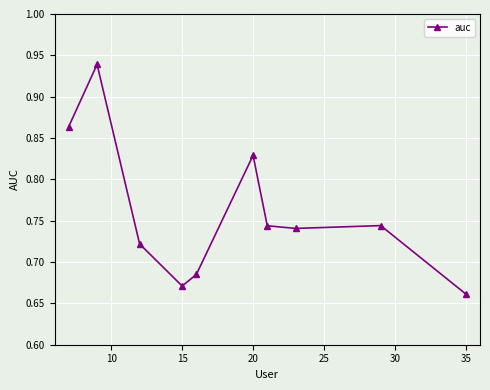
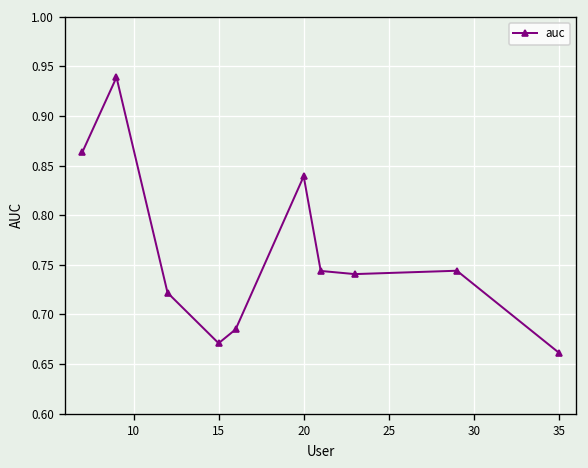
  {
    "15": 0.67,
-   "20": 0.83,
+   "20": 0.84,
    "35": 0.66
  }
